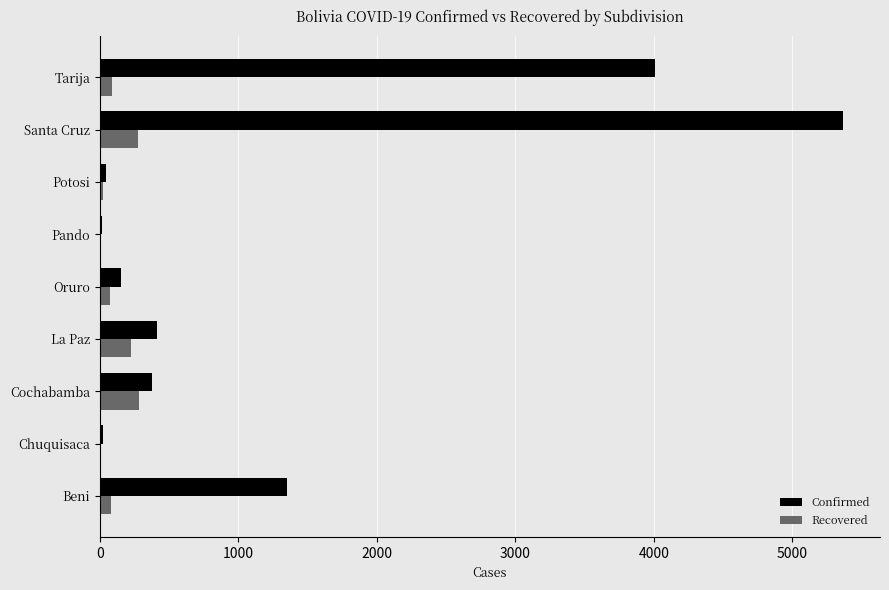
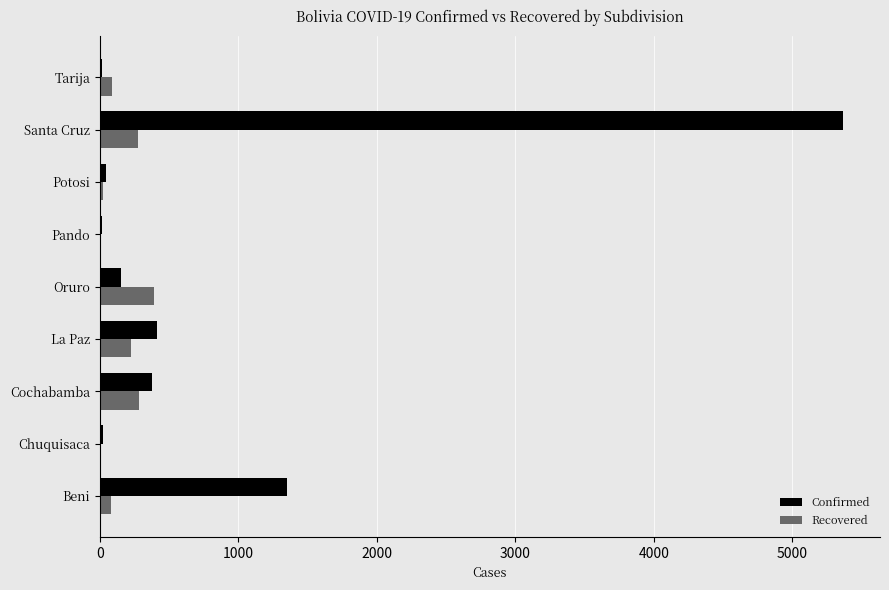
  {
    "Confirmed": {
-     "Tarija": 4010,
+     "Tarija": 20,
      "Santa Cruz": 5370,
      "Potosi": 40,
      "Oruro": 160,
      "La Paz": 420,
      "Cochabamba": 380,
      "Chuquisaca": 30,
      "Beni": 1360
    },
    "Recovered": {
      "Tarija": 90,
      "Santa Cruz": 280,
      "Potosi": 20,
-     "Oruro": 70,
+     "Oruro": 390,
      "La Paz": 230,
      "Cochabamba": 280,
      "Beni": 80
    }
  }
